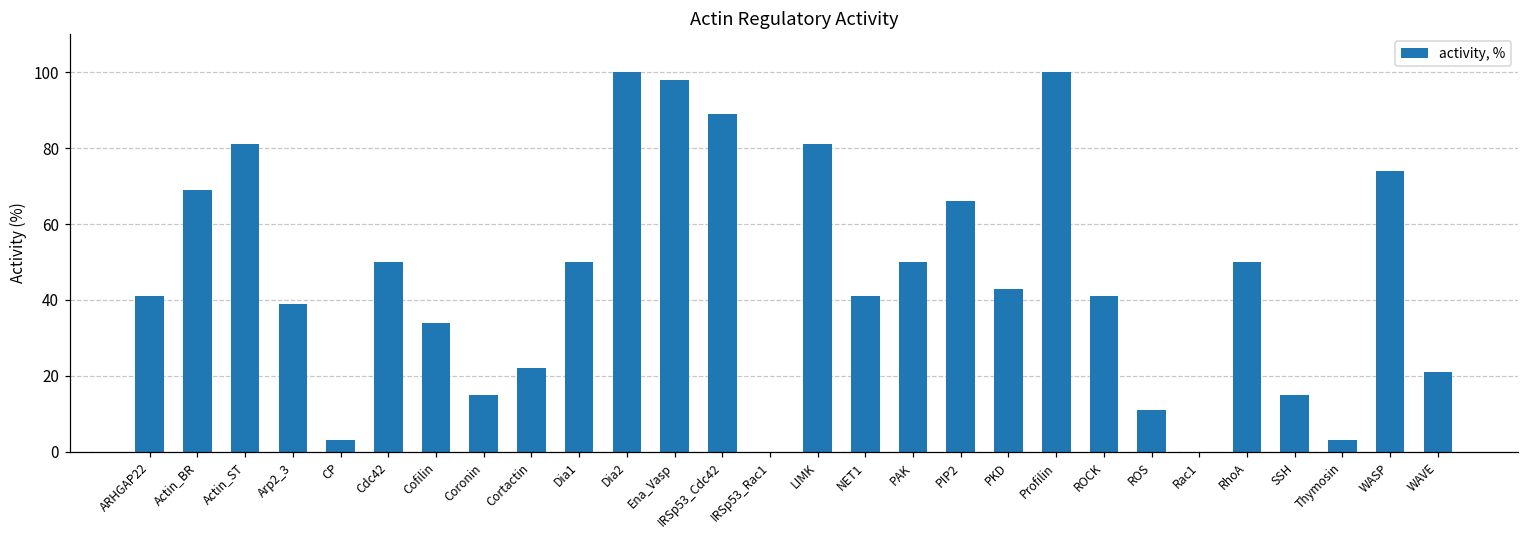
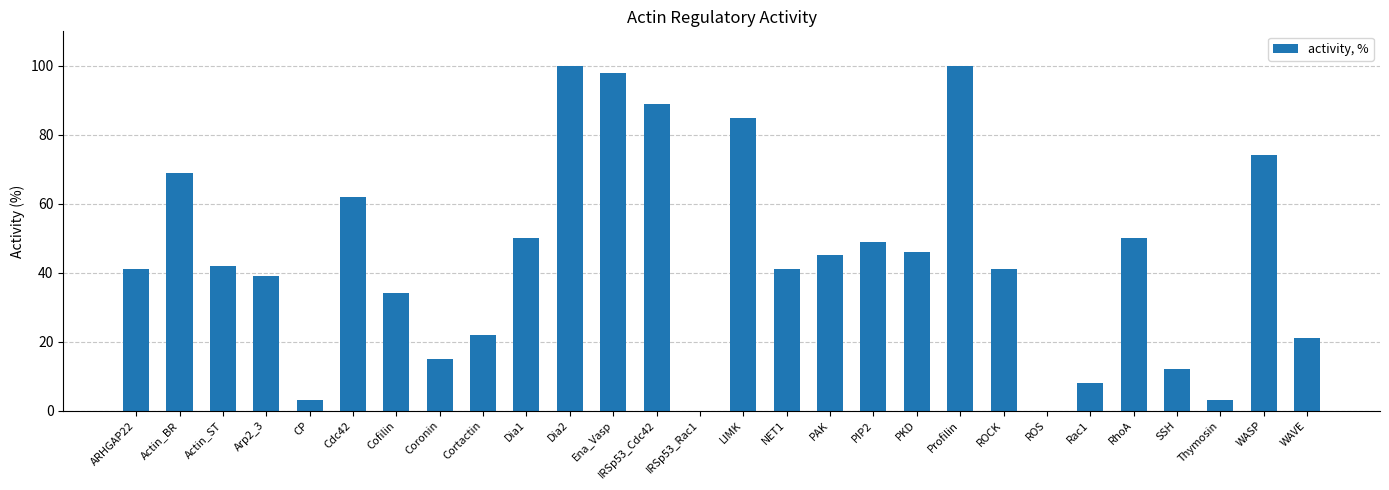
  {
    "ARHGAP22": 41,
    "Actin_BR": 69,
-   "Actin_ST": 81,
+   "Actin_ST": 42,
    "Arp2_3": 39,
    "CP": 3,
-   "Cdc42": 50,
+   "Cdc42": 62,
    "Cofilin": 34,
    "Coronin": 15,
    "Cortactin": 22,
    "Dia1": 50,
    "Dia2": 100,
    "Ena_Vasp": 98,
    "IRSp53_Cdc42": 89,
    "IRSp53_Rac1": 0,
-   "LIMK": 81,
+   "LIMK": 85,
    "NET1": 41,
-   "PAK": 50,
-   "PIP2": 66,
-   "PKD": 43,
+   "PAK": 45,
+   "PIP2": 49,
+   "PKD": 46,
    "Profilin": 100,
    "ROCK": 41,
-   "ROS": 11,
-   "Rac1": 0,
+   "ROS": 0,
+   "Rac1": 8,
    "RhoA": 50,
-   "SSH": 15,
+   "SSH": 12,
    "Thymosin": 3,
    "WASP": 74,
    "WAVE": 21
  }
